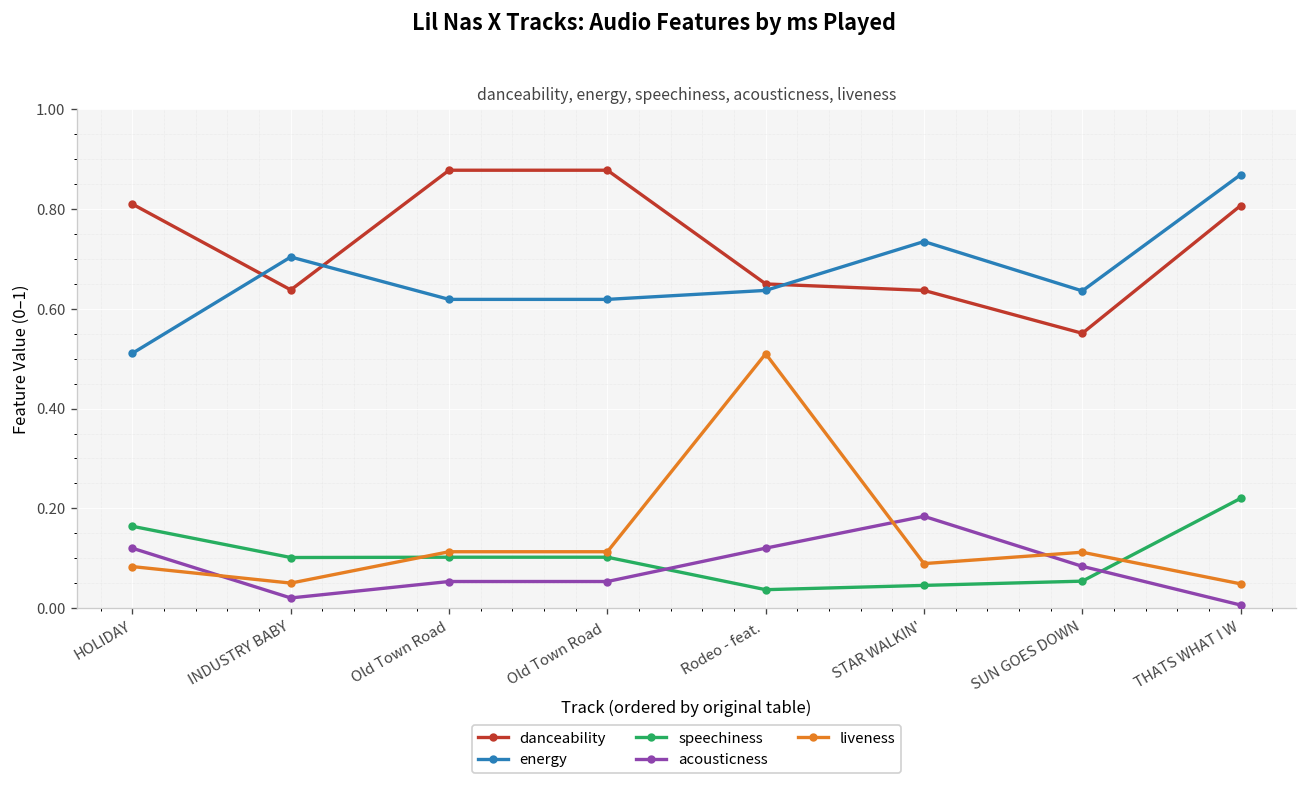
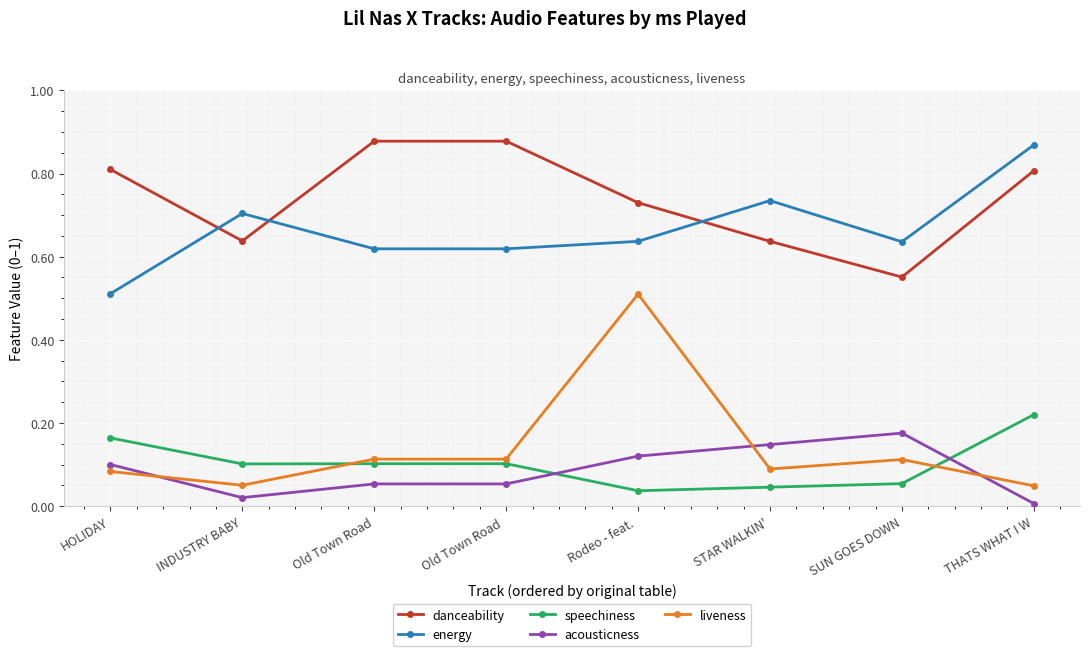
  {
    "danceability": {
      "HOLIDAY": 0.81,
      "INDUSTRY BABY": 0.64,
-     "Rodeo - feat.": 0.65,
+     "Rodeo - feat.": 0.73,
      "STAR WALKIN'": 0.64,
      "SUN GOES DOWN": 0.55,
      "THATS WHAT I W": 0.81
    },
    "energy": {
      "HOLIDAY": 0.51,
      "INDUSTRY BABY": 0.70,
      "Rodeo - feat.": 0.64,
      "STAR WALKIN'": 0.74,
      "SUN GOES DOWN": 0.64,
      "THATS WHAT I W": 0.87
    },
    "speechiness": {
      "HOLIDAY": 0.16,
      "INDUSTRY BABY": 0.10,
      "Rodeo - feat.": 0.04,
      "STAR WALKIN'": 0.05,
      "SUN GOES DOWN": 0.05,
      "THATS WHAT I W": 0.22
    },
    "acousticness": {
-     "HOLIDAY": 0.12,
+     "HOLIDAY": 0.10,
      "INDUSTRY BABY": 0.02,
      "Rodeo - feat.": 0.12,
-     "STAR WALKIN'": 0.18,
-     "SUN GOES DOWN": 0.08,
+     "STAR WALKIN'": 0.15,
+     "SUN GOES DOWN": 0.18,
      "THATS WHAT I W": 0.01
    },
    "liveness": {
      "HOLIDAY": 0.08,
      "INDUSTRY BABY": 0.05,
      "Rodeo - feat.": 0.51,
      "STAR WALKIN'": 0.09,
      "SUN GOES DOWN": 0.11,
      "THATS WHAT I W": 0.05
    }
  }
